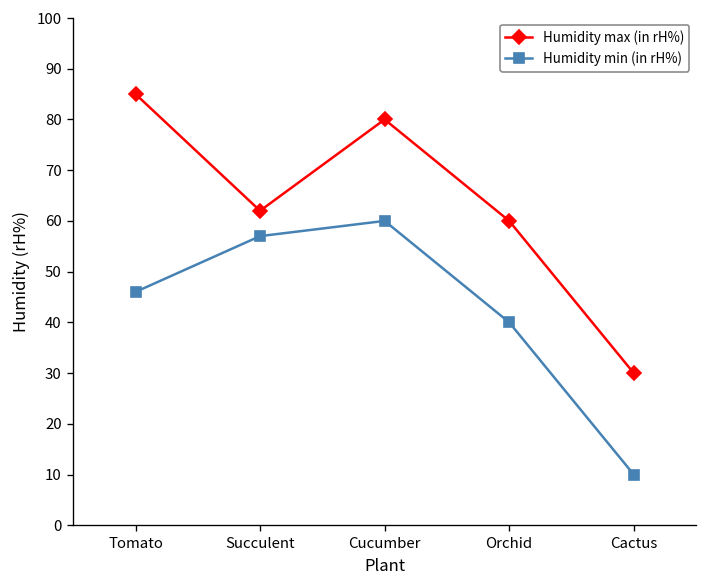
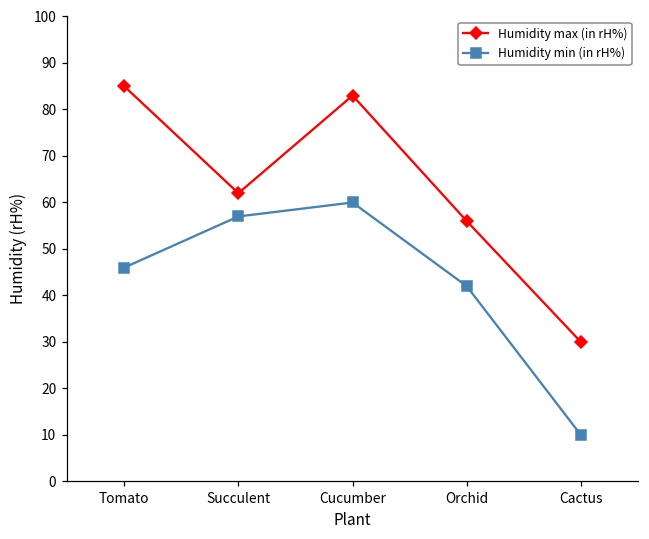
  {
    "Humidity max (in rH%)": {
      "Tomato": 85,
      "Succulent": 62,
-     "Cucumber": 80,
-     "Orchid": 60,
+     "Cucumber": 83,
+     "Orchid": 56,
      "Cactus": 30
    },
    "Humidity min (in rH%)": {
      "Tomato": 46,
      "Succulent": 57,
      "Cucumber": 60,
-     "Orchid": 40,
+     "Orchid": 42,
      "Cactus": 10
    }
  }
